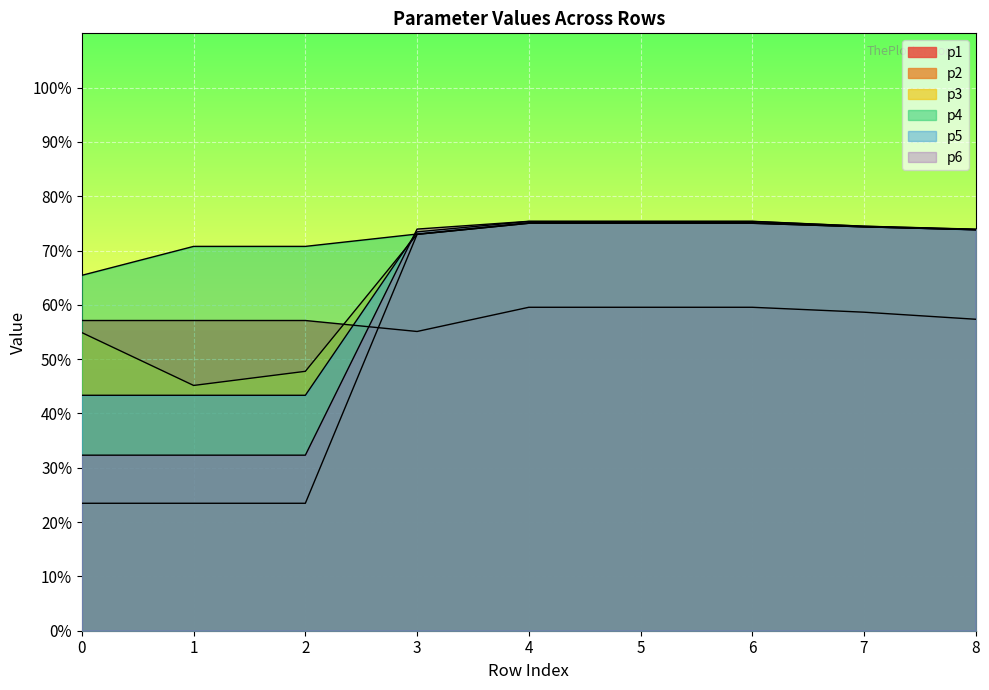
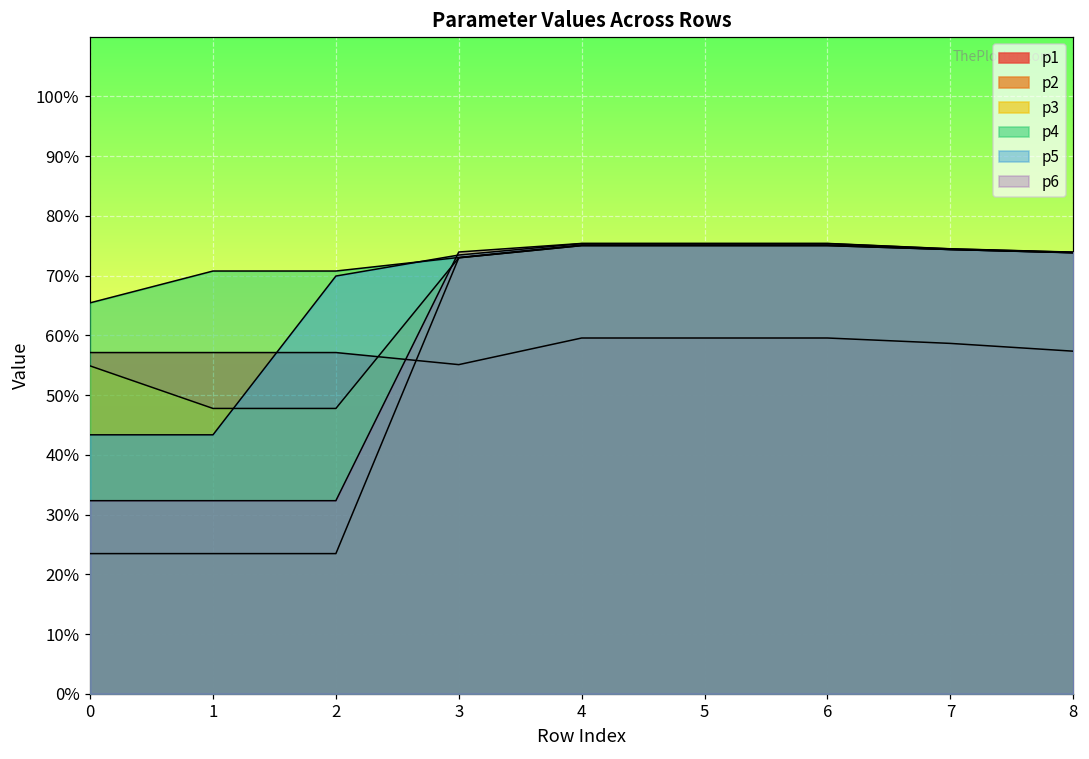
  {
    "p3": {
      "0": "55%",
-     "1": "45%",
+     "1": "48%",
      "2": "48%"
    },
    "p4": {
      "0": "65%",
      "1": "71%",
      "2": "71%"
    },
    "p5": {
      "0": "43%",
      "1": "43%",
-     "2": "43%"
+     "2": "70%"
    },
    "p6": {
      "0": "32%",
      "1": "32%",
      "2": "32%",
      "3": "74%"
    }
  }
